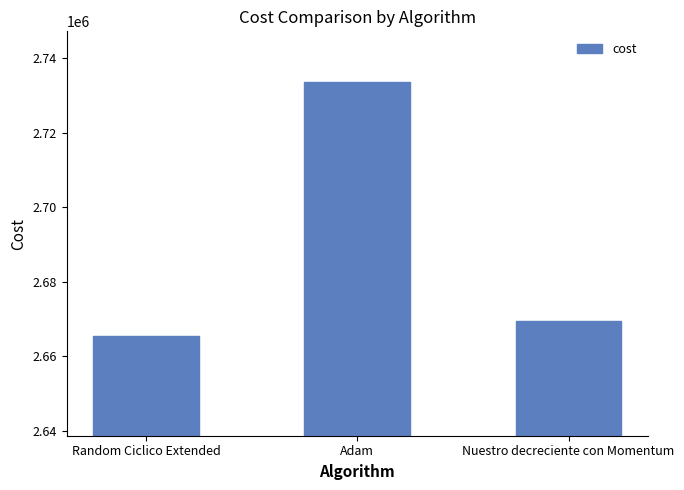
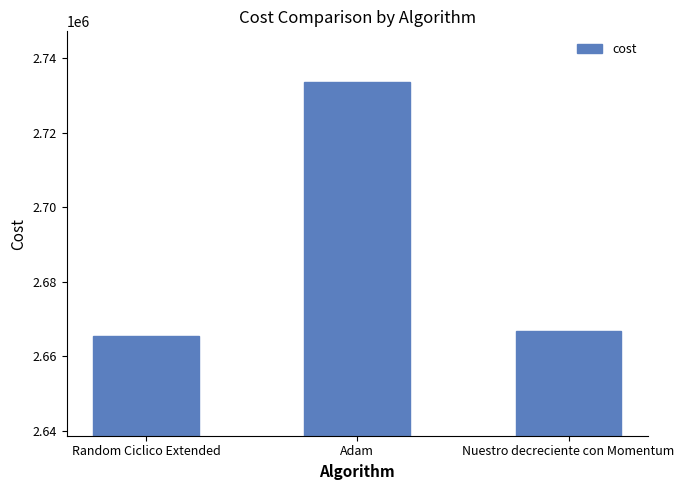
  {
    "Random Ciclico Extended": 2665000,
    "Adam": 2733000,
-   "Nuestro decreciente con Momentum": 2669000
+   "Nuestro decreciente con Momentum": 2667000
  }
